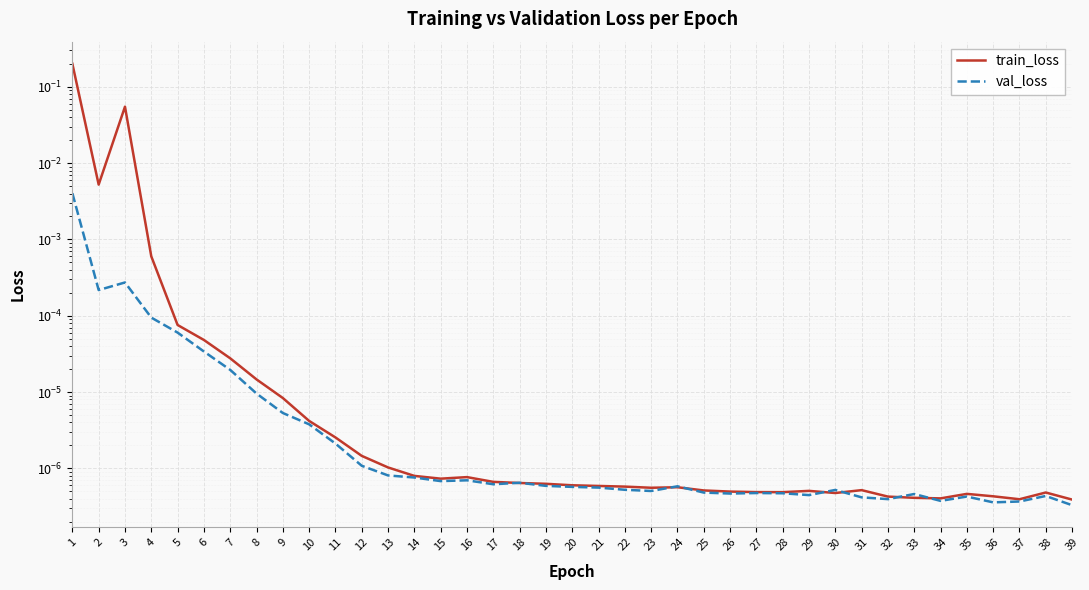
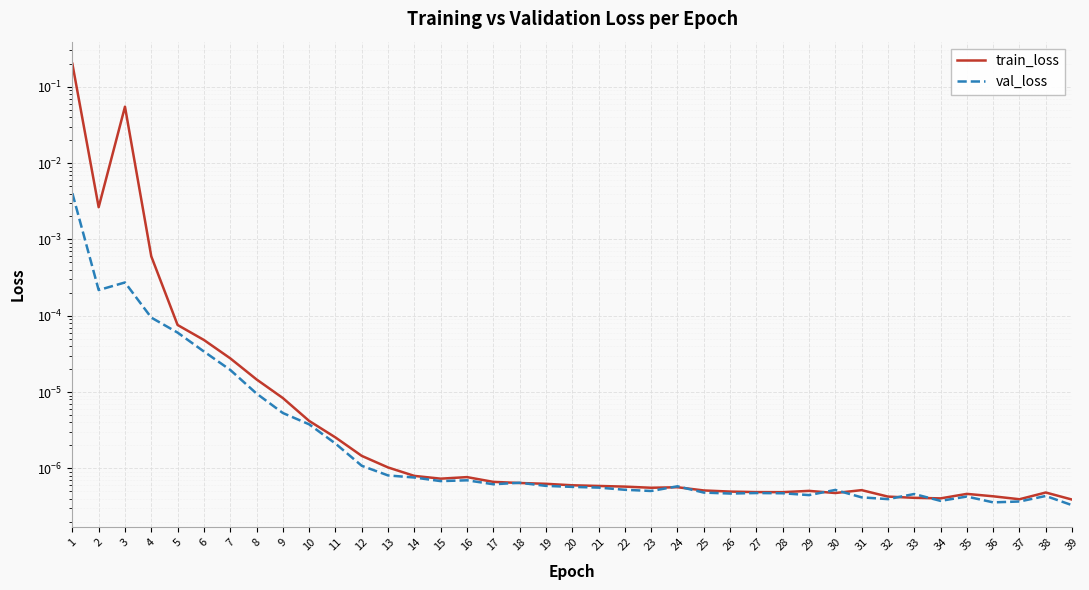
  {
    "train_loss": {
      "1": 0.20,
-     "2": 0.005,
+     "2": 0.0026,
      "3": 0.05,
      "4": 0.0006,
      "5": 0.00008,
      "6": 0.00005,
      "7": 0.000028,
      "8": 0.000015,
      "9": 0.000008,
      "10": 0.000004,
      "11": 0.0000025,
      "12": 0.0000015,
      "13": 0.0000010,
      "16": 0.0000008,
      "22": 0.0000006,
      "23": 0.0000006,
      "29": 0.0000005,
      "30": 0.0000005,
      "31": 0.0000005,
      "33": 0.0000004,
      "35": 0.0000005,
      "36": 0.0000004,
      "38": 0.0000005,
      "39": 0.0000004
    },
    "val_loss": {
      "1": 0.004,
      "2": 0.00022,
      "3": 0.00027,
      "4": 0.0001,
      "5": 0.00006,
      "6": 0.00003,
      "7": 0.000020,
      "8": 0.000010,
      "9": 0.000005,
      "10": 0.000004,
      "11": 0.0000021,
      "12": 0.0000011,
      "13": 0.0000008,
      "16": 0.0000007,
      "22": 0.0000005,
      "23": 0.0000005,
      "29": 0.0000004,
      "30": 0.0000005,
      "31": 0.0000004,
      "33": 0.0000005,
      "35": 0.0000004,
      "36": 0.0000004,
      "38": 0.0000004,
      "39": 0.00000033
    }
  }
